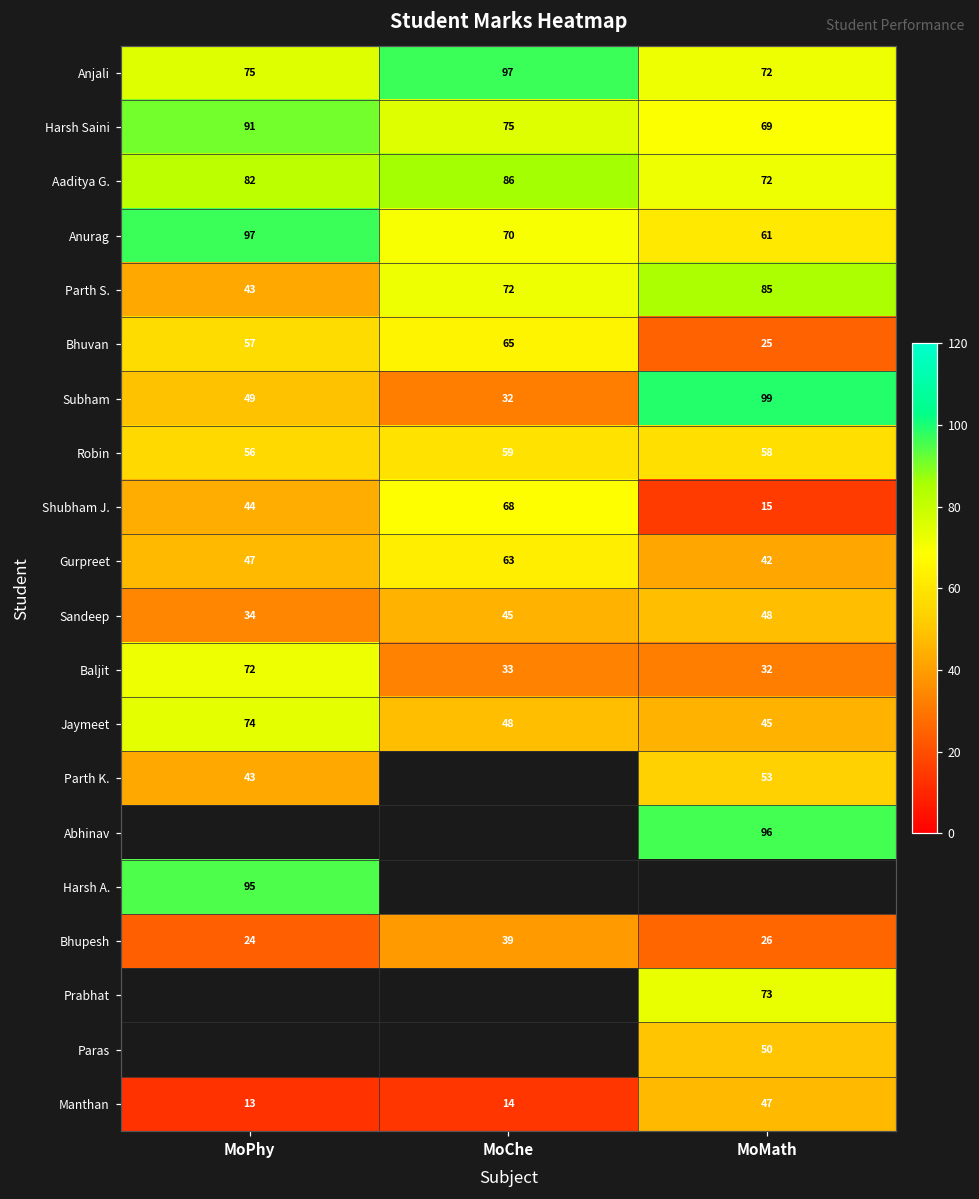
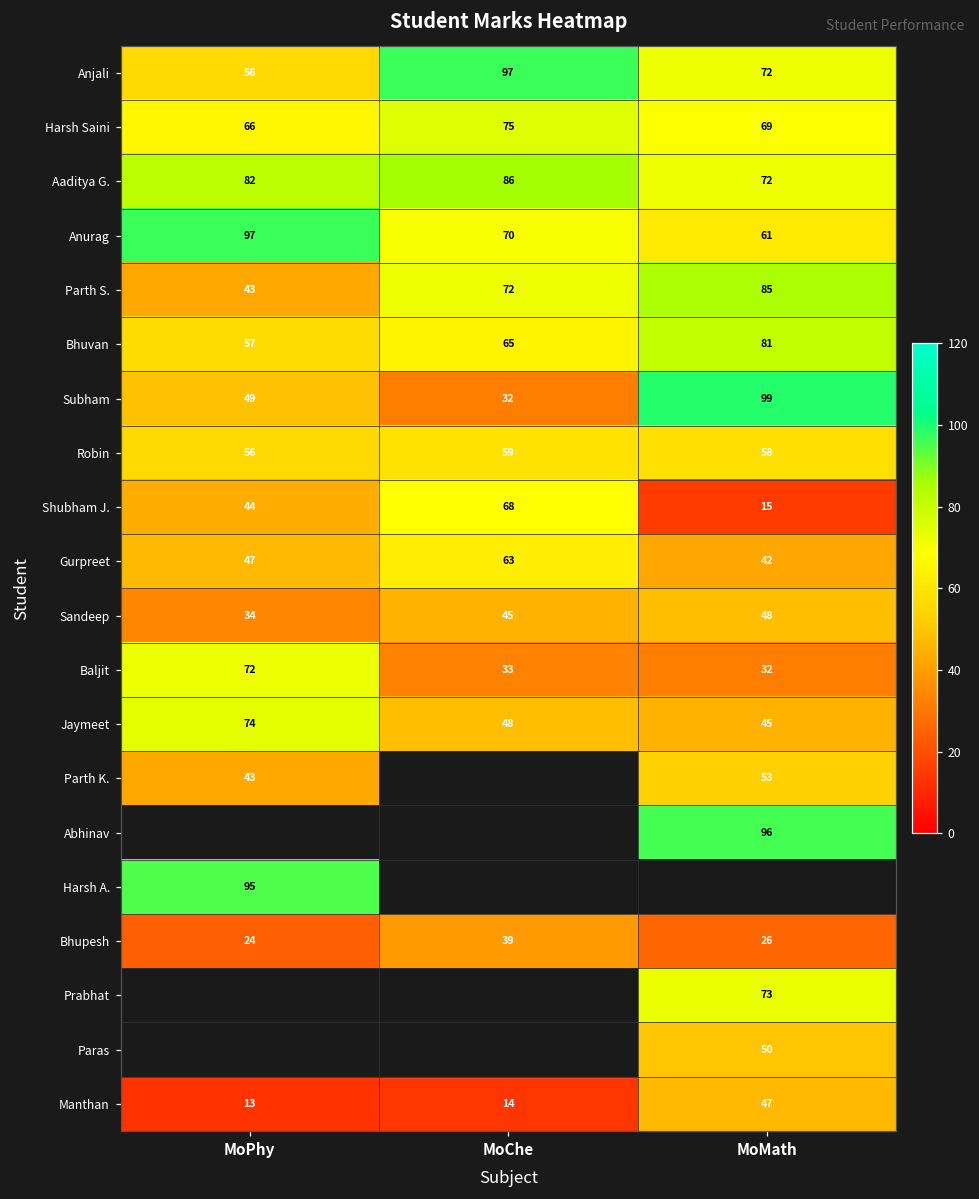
  {
    "Anjali": {
-     "MoPhy": 75,
+     "MoPhy": 56,
      "MoChe": 97,
      "MoMath": 72
    },
    "Harsh Saini": {
-     "MoPhy": 91,
+     "MoPhy": 66,
      "MoChe": 75,
      "MoMath": 69
    },
    "Aaditya G.": {
      "MoPhy": 82,
      "MoChe": 86,
      "MoMath": 72
    },
    "Anurag": {
      "MoPhy": 97,
      "MoChe": 70,
      "MoMath": 61
    },
    "Parth S.": {
      "MoPhy": 43,
      "MoChe": 72,
      "MoMath": 85
    },
    "Bhuvan": {
      "MoPhy": 57,
      "MoChe": 65,
-     "MoMath": 25
+     "MoMath": 81
    },
    "Subham": {
      "MoPhy": 49,
      "MoChe": 32,
      "MoMath": 99
    },
    "Robin": {
      "MoPhy": 56,
      "MoChe": 59,
      "MoMath": 58
    },
    "Shubham J.": {
      "MoPhy": 44,
      "MoChe": 68,
      "MoMath": 15
    },
    "Gurpreet": {
      "MoPhy": 47,
      "MoChe": 63,
      "MoMath": 42
    },
    "Sandeep": {
      "MoPhy": 34,
      "MoChe": 45,
      "MoMath": 48
    },
    "Baljit": {
      "MoPhy": 72,
      "MoChe": 33,
      "MoMath": 32
    },
    "Jaymeet": {
      "MoPhy": 74,
      "MoChe": 48,
      "MoMath": 45
    },
    "Parth K.": {
      "MoPhy": 43,
      "MoMath": 53
    },
    "Abhinav": {
      "MoMath": 96
    },
    "Harsh A.": {
      "MoPhy": 95
    },
    "Bhupesh": {
      "MoPhy": 24,
      "MoChe": 39,
      "MoMath": 26
    },
    "Prabhat": {
      "MoMath": 73
    },
    "Paras": {
      "MoMath": 50
    },
    "Manthan": {
      "MoPhy": 13,
      "MoChe": 14,
      "MoMath": 47
    }
  }
